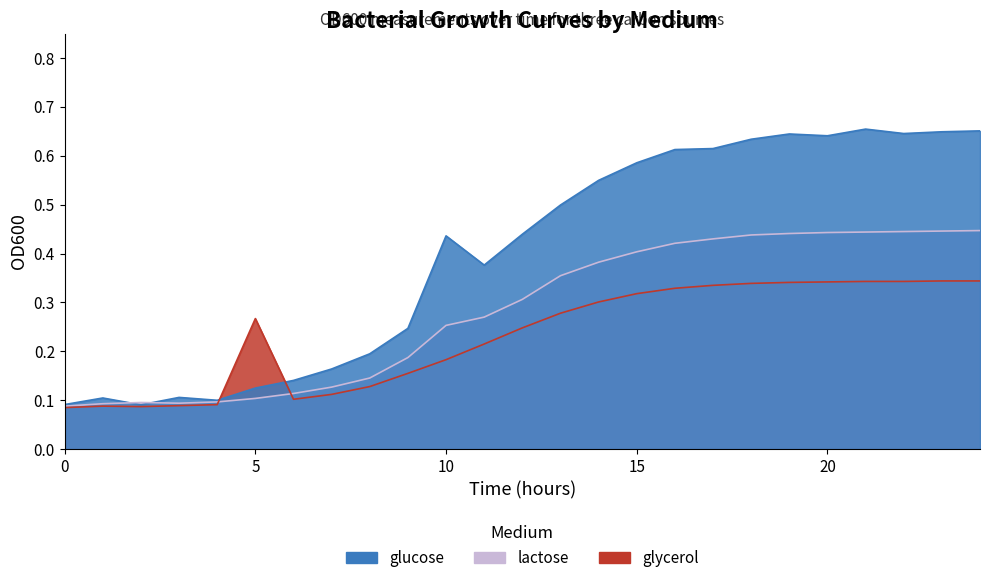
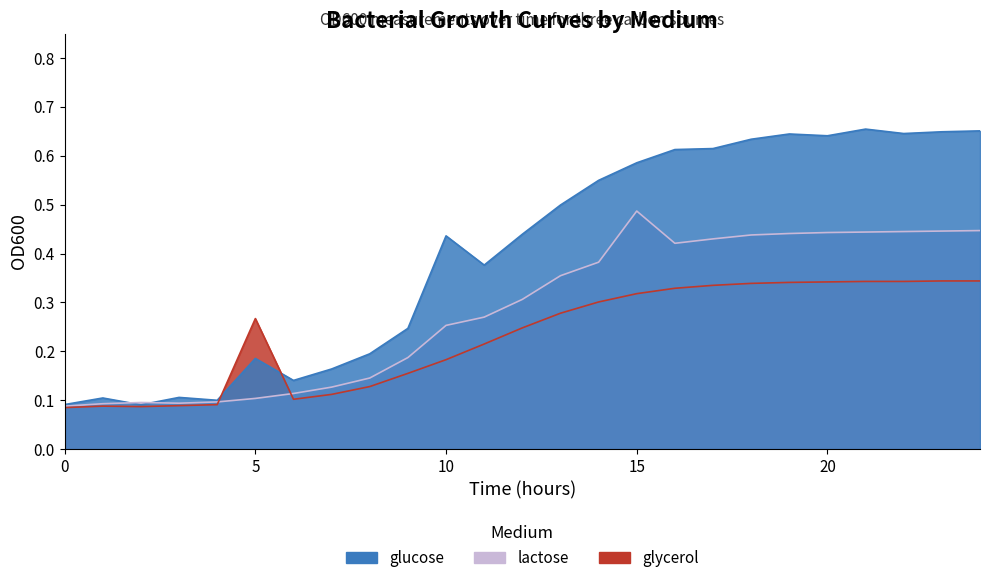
  {
    "glycerol": {
      "5": 0.27,
      "10": 0.18,
      "15": 0.32,
      "20": 0.34
    },
    "lactose": {
      "5": 0.10,
      "10": 0.25,
-     "15": 0.40,
+     "15": 0.49,
      "20": 0.44
    },
    "glucose": {
-     "5": 0.12,
+     "5": 0.19,
      "10": 0.44,
      "15": 0.59,
      "20": 0.64
    }
  }
